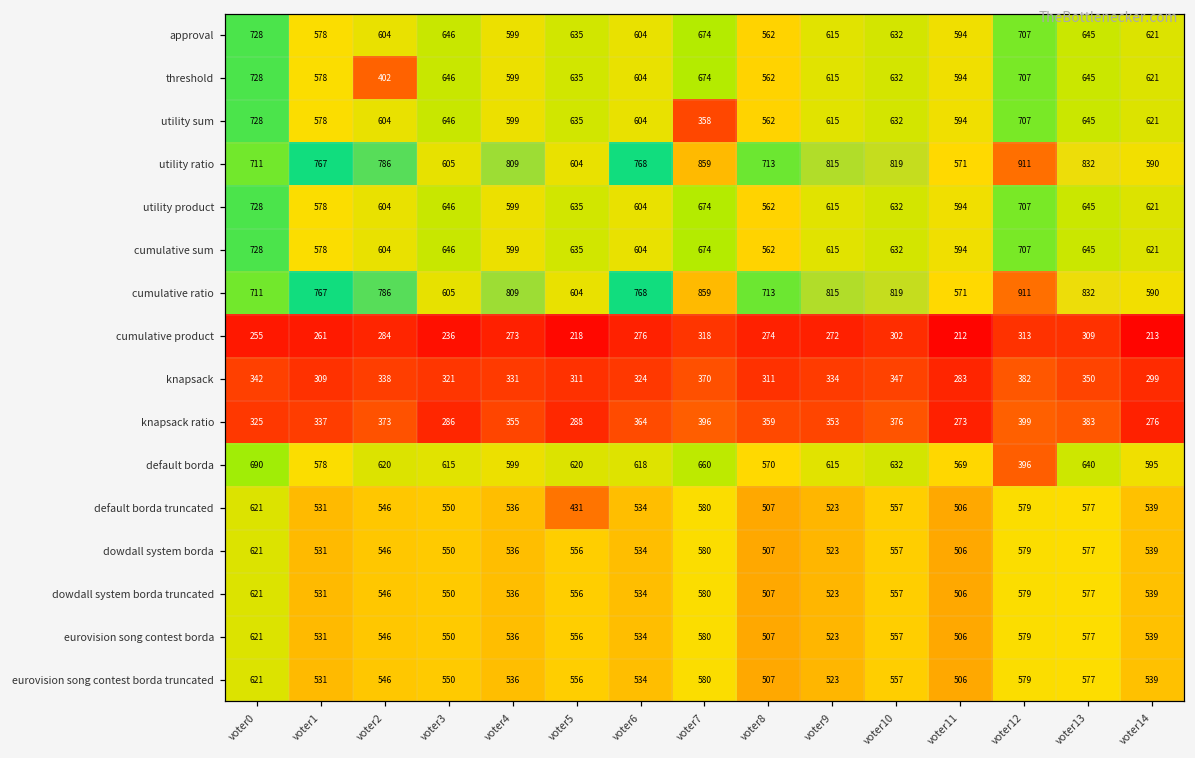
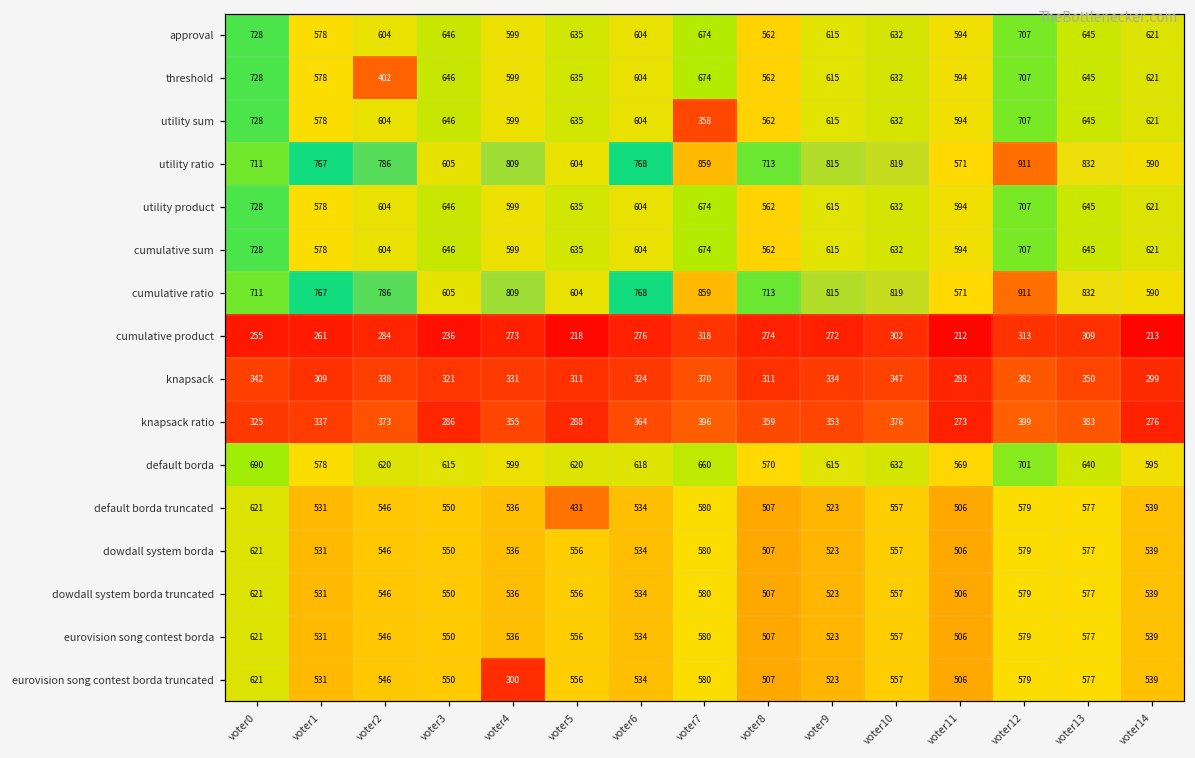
  {
    "default borda": {
      "voter0": 690,
      "voter1": 578,
      "voter2": 620,
      "voter3": 615,
      "voter4": 599,
      "voter5": 620,
      "voter6": 618,
      "voter7": 660,
      "voter8": 570,
      "voter9": 615,
      "voter10": 632,
      "voter11": 569,
-     "voter12": 396,
+     "voter12": 701,
      "voter13": 640,
      "voter14": 595
    },
    "eurovision song contest borda truncated": {
      "voter0": 621,
      "voter1": 531,
      "voter2": 546,
      "voter3": 550,
-     "voter4": 536,
+     "voter4": 300,
      "voter5": 556,
      "voter6": 534,
      "voter7": 580,
      "voter8": 507,
      "voter9": 523,
      "voter10": 557,
      "voter11": 506,
      "voter12": 579,
      "voter13": 577,
      "voter14": 539
    }
  }
